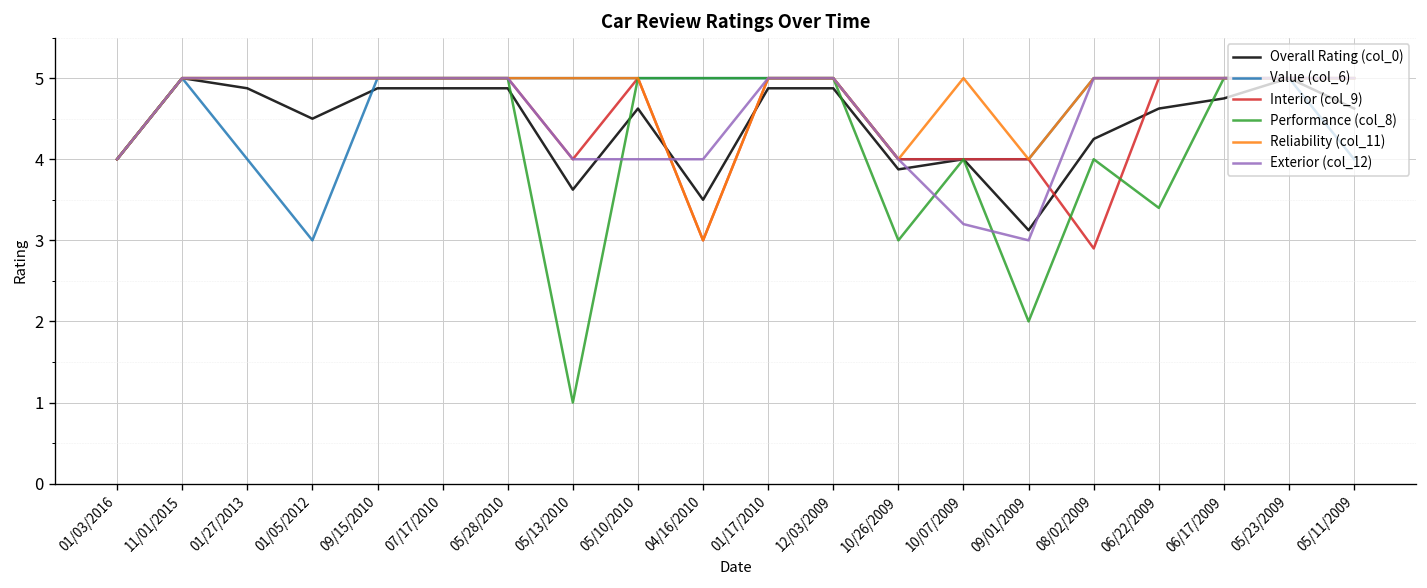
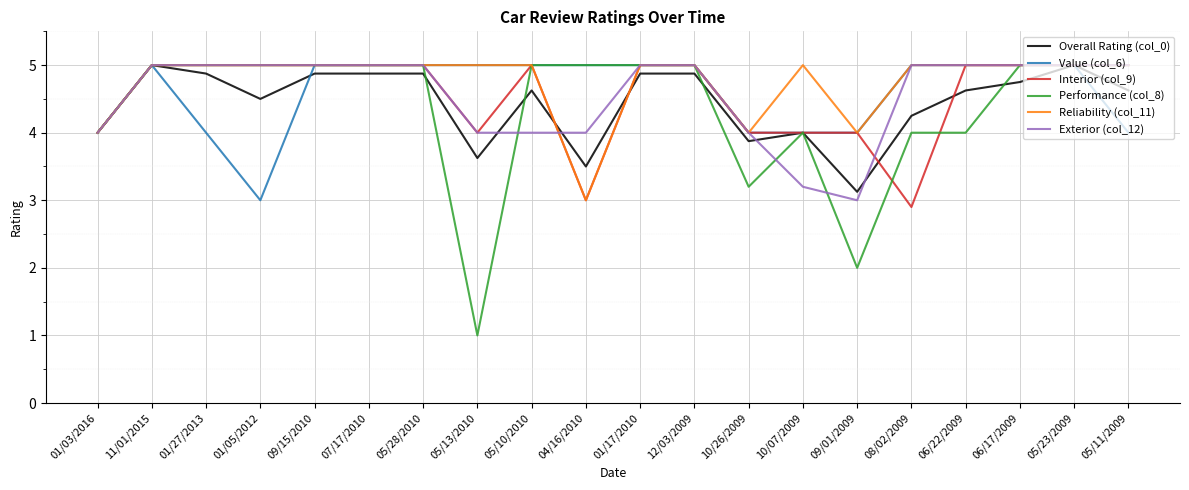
  {
    "Overall Rating (col_0)": {
      "01/27/2013": 4.9,
      "01/05/2012": 4.5,
      "09/15/2010": 4.9,
      "07/17/2010": 4.9,
      "05/28/2010": 4.9,
      "05/13/2010": 3.6,
      "05/10/2010": 4.6,
      "04/16/2010": 3.5,
      "01/17/2010": 4.9,
      "12/03/2009": 4.9,
      "10/26/2009": 3.9,
      "09/01/2009": 3.1,
      "08/02/2009": 4.3,
      "06/22/2009": 4.6,
      "06/17/2009": 4.8
    },
    "Value (col_6)": {
      "01/27/2013": 4.0,
      "01/05/2012": 3.0
    },
    "Interior (col_9)": {
      "08/02/2009": 2.9
    },
    "Performance (col_8)": {
      "05/13/2010": 1.0,
-     "10/26/2009": 3.0,
+     "10/26/2009": 3.2,
      "09/01/2009": 2.0,
      "08/02/2009": 4.0,
-     "06/22/2009": 3.4
+     "06/22/2009": 4.0
    },
    "Reliability (col_11)": {
      "10/07/2009": 5.0
    },
    "Exterior (col_12)": {
      "05/10/2010": 4.0,
      "04/16/2010": 4.0,
      "10/07/2009": 3.2,
      "09/01/2009": 3.0
    }
  }
